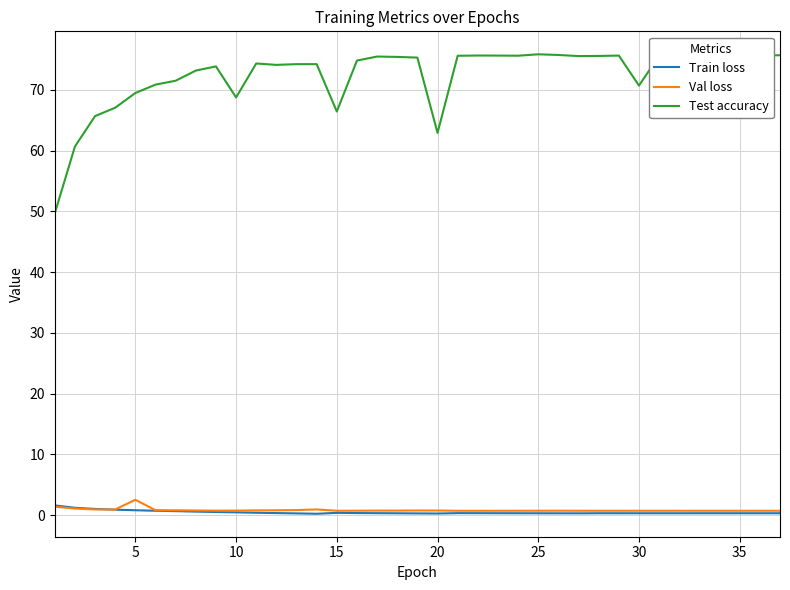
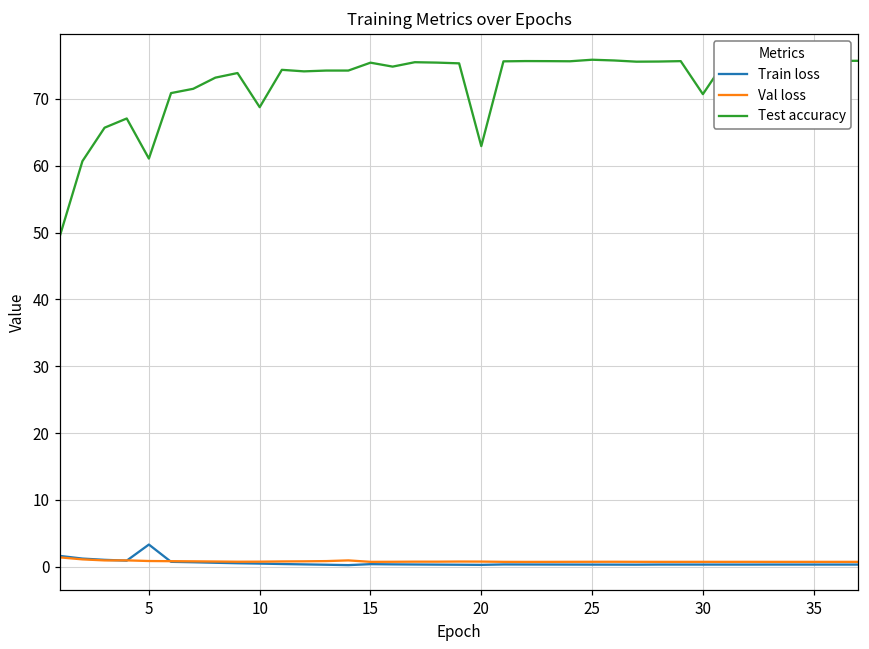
  {
    "Train loss": {
-     "5": 1,
+     "5": 3,
      "20": 0,
      "25": 0
    },
    "Val loss": {
-     "5": 3,
+     "5": 1,
      "20": 1,
      "25": 1
    },
    "Test accuracy": {
-     "5": 69,
+     "5": 61,
      "10": 69,
-     "15": 66,
+     "15": 75,
      "20": 63,
      "25": 76,
      "30": 71
    }
  }
